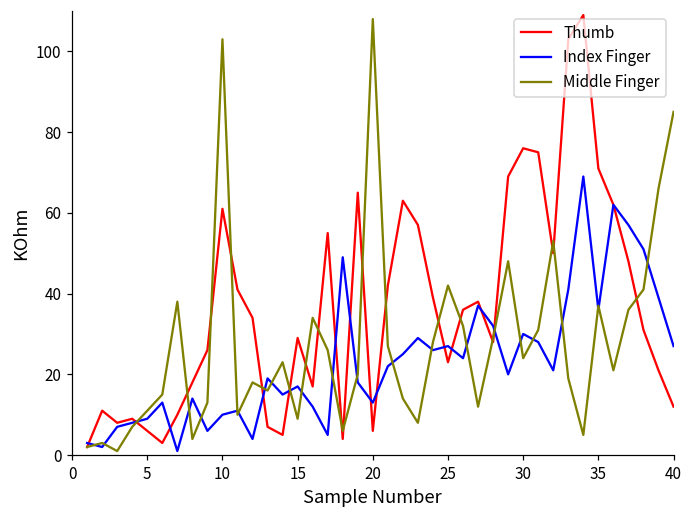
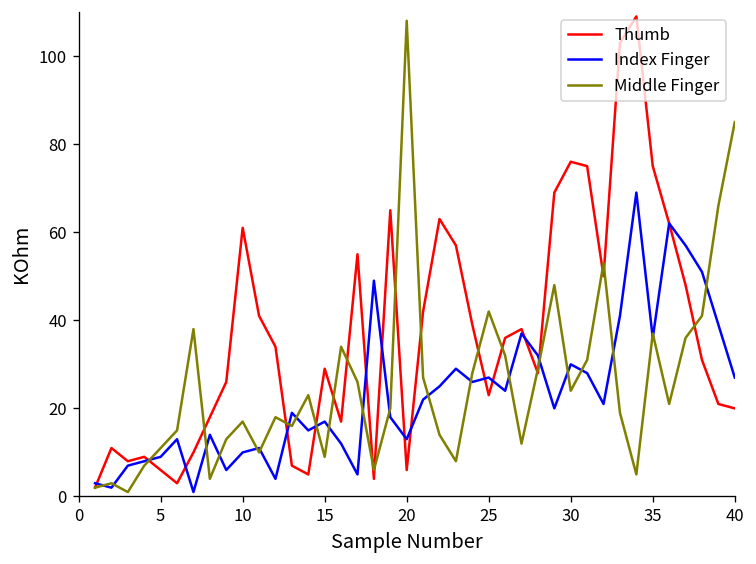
  {
    "Thumb": {
      "5": 6,
      "10": 61,
      "15": 29,
      "20": 6,
      "25": 23,
      "30": 76,
-     "35": 71,
-     "40": 12
+     "35": 75,
+     "40": 20
    },
    "Index Finger": {
      "5": 9,
      "10": 10,
      "15": 17,
      "20": 13,
      "25": 27,
      "30": 30,
      "35": 36,
      "40": 27
    },
    "Middle Finger": {
      "5": 11,
-     "10": 103,
+     "10": 17,
      "15": 9,
      "20": 108,
      "25": 42,
      "30": 24,
      "35": 37,
      "40": 85
    }
  }
